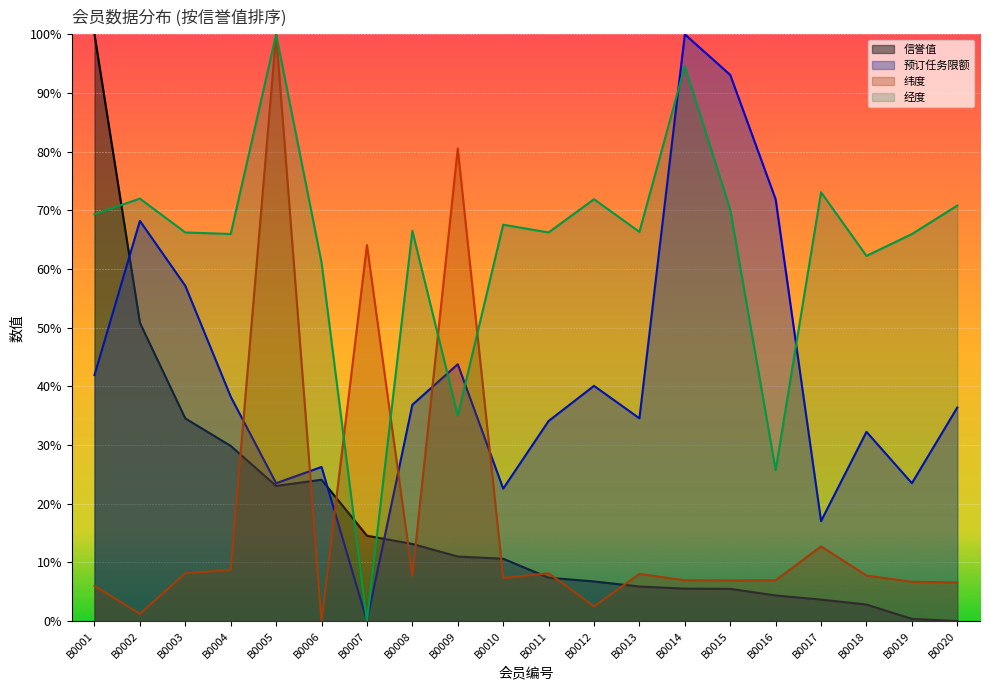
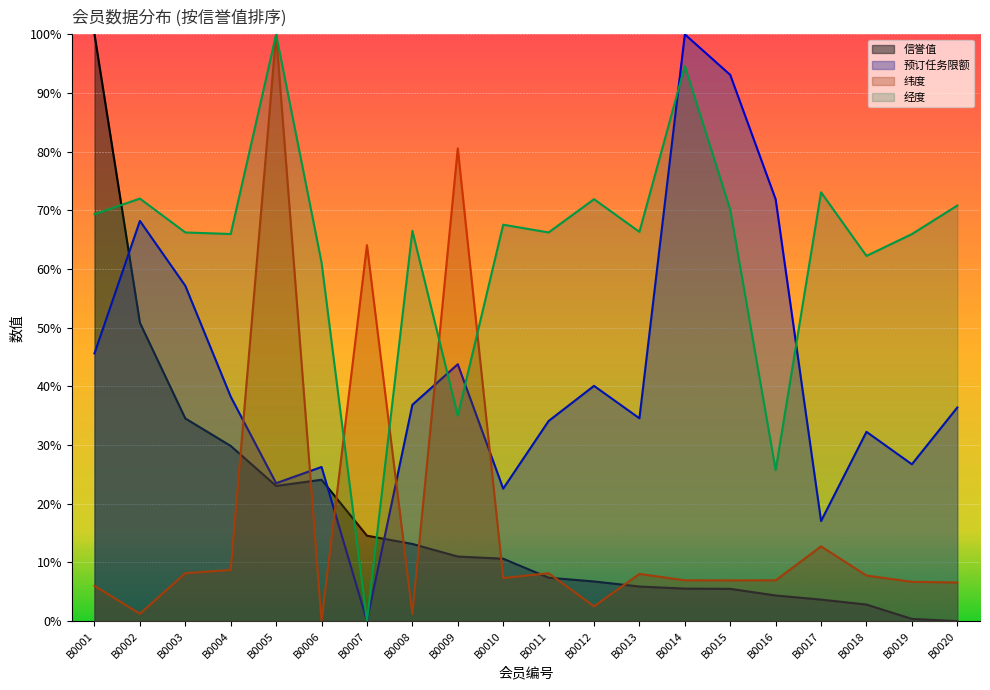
  {
    "信誉值": {
      "B0001": "100%",
      "B0002": "51%",
      "B0003": "35%",
      "B0004": "30%",
      "B0005": "23%",
      "B0006": "24%",
      "B0007": "15%",
      "B0008": "13%",
      "B0009": "11%",
      "B0010": "11%",
      "B0011": "7%",
      "B0012": "7%",
      "B0013": "6%",
      "B0014": "6%",
      "B0015": "5%",
      "B0016": "4%",
      "B0017": "4%",
      "B0018": "3%",
      "B0019": "0%",
      "B0020": "0%"
    },
    "预订任务限额": {
-     "B0001": "42%",
+     "B0001": "46%",
      "B0002": "68%",
      "B0003": "57%",
      "B0004": "38%",
      "B0005": "24%",
      "B0006": "26%",
      "B0008": "37%",
      "B0009": "44%",
      "B0010": "23%",
      "B0011": "34%",
      "B0012": "40%",
      "B0013": "35%",
      "B0014": "100%",
      "B0015": "93%",
      "B0016": "72%",
      "B0017": "17%",
      "B0018": "32%",
-     "B0019": "24%",
+     "B0019": "27%",
      "B0020": "36%"
    },
    "纬度": {
      "B0001": "6%",
      "B0002": "1%",
      "B0003": "8%",
      "B0004": "9%",
      "B0006": "0%",
      "B0007": "64%",
-     "B0008": "8%",
+     "B0008": "1%",
      "B0009": "81%",
      "B0010": "7%",
      "B0011": "8%",
      "B0012": "3%",
      "B0013": "8%",
      "B0014": "7%",
      "B0015": "7%",
      "B0016": "7%",
      "B0017": "13%",
      "B0018": "8%",
      "B0019": "7%",
      "B0020": "7%"
    },
    "经度": {
      "B0001": "69%",
      "B0002": "72%",
      "B0003": "66%",
      "B0004": "66%",
      "B0006": "61%",
      "B0008": "67%",
      "B0009": "35%",
      "B0010": "68%",
      "B0011": "66%",
      "B0012": "72%",
      "B0013": "66%",
      "B0014": "95%",
      "B0015": "70%",
      "B0016": "26%",
      "B0017": "73%",
      "B0018": "62%",
      "B0019": "66%",
      "B0020": "71%"
    }
  }
